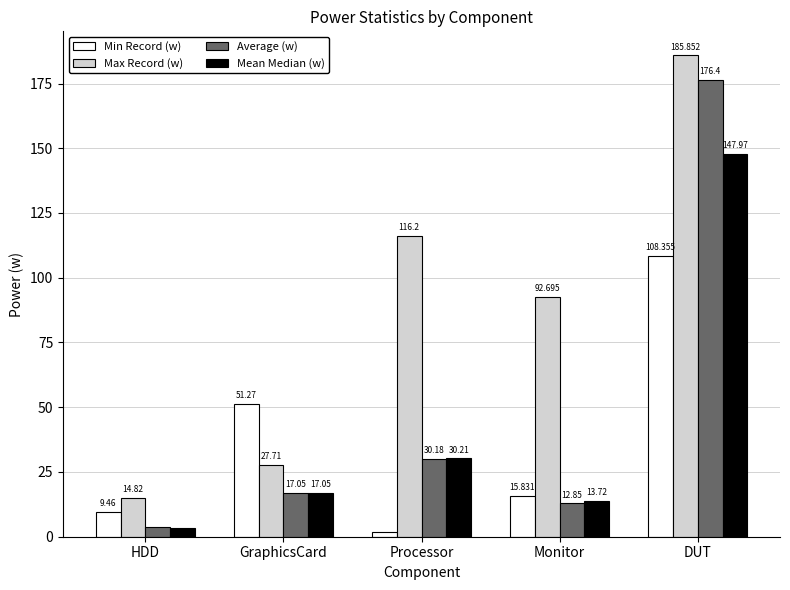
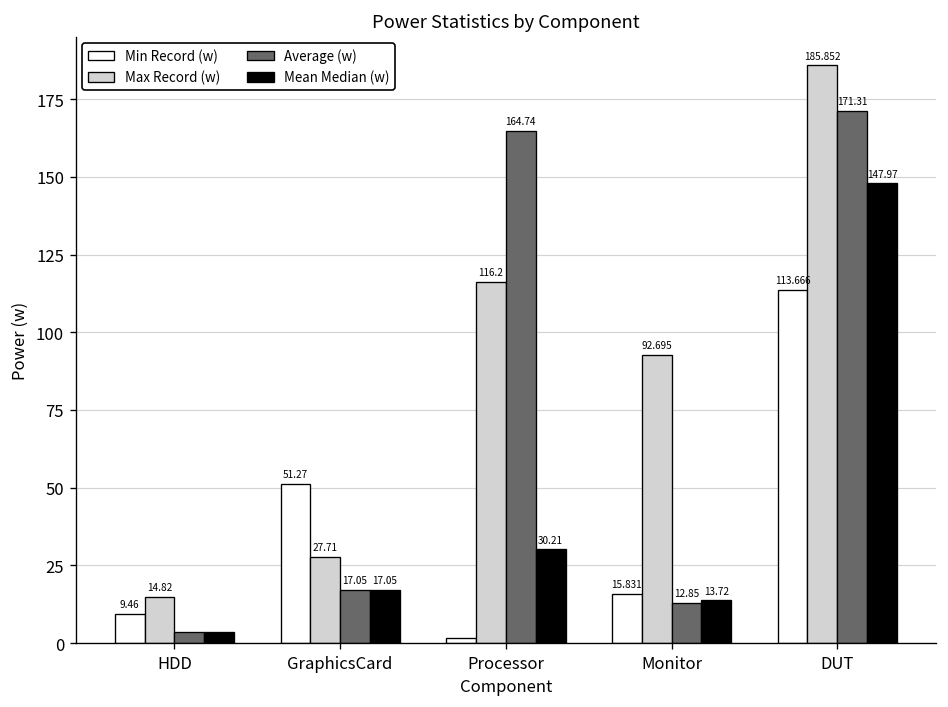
  {
    "Min Record (w)": {
      "HDD": 9.46,
      "GraphicsCard": 51.27,
      "Monitor": 15.831,
-     "DUT": 108.355
+     "DUT": 113.666
    },
    "Max Record (w)": {
      "HDD": 14.82,
      "GraphicsCard": 27.71,
      "Processor": 116.2,
      "Monitor": 92.695,
      "DUT": 185.852
    },
    "Average (w)": {
      "GraphicsCard": 17.05,
-     "Processor": 30.18,
+     "Processor": 164.74,
      "Monitor": 12.85,
-     "DUT": 176.4
+     "DUT": 171.31
    },
    "Mean Median (w)": {
      "GraphicsCard": 17.05,
      "Processor": 30.21,
      "Monitor": 13.72,
      "DUT": 147.97
    }
  }
